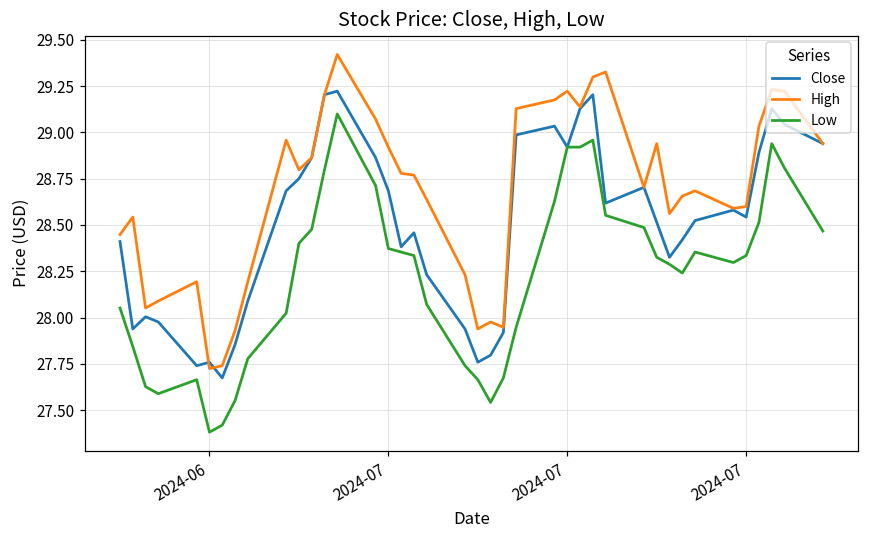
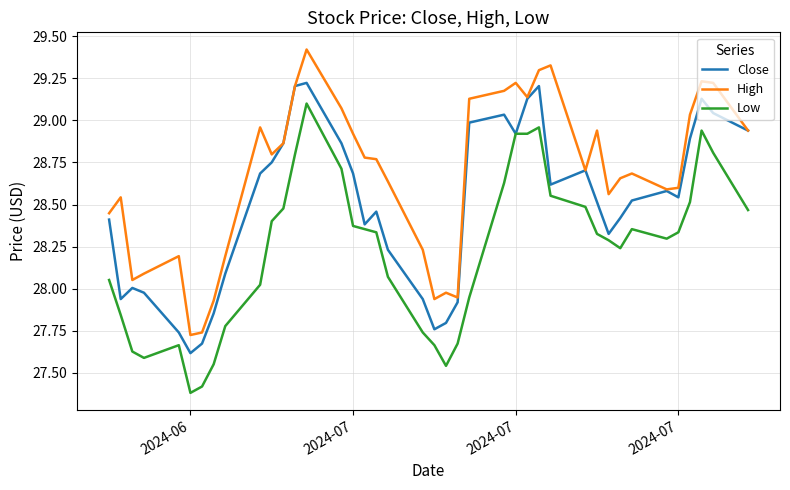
  {
    "Close": {
-     "2024-06": 27.76
+     "2024-06": 27.62
    },
    "High": {
      "2024-06": 27.72
    },
    "Low": {
      "2024-06": 27.38
    }
  }
